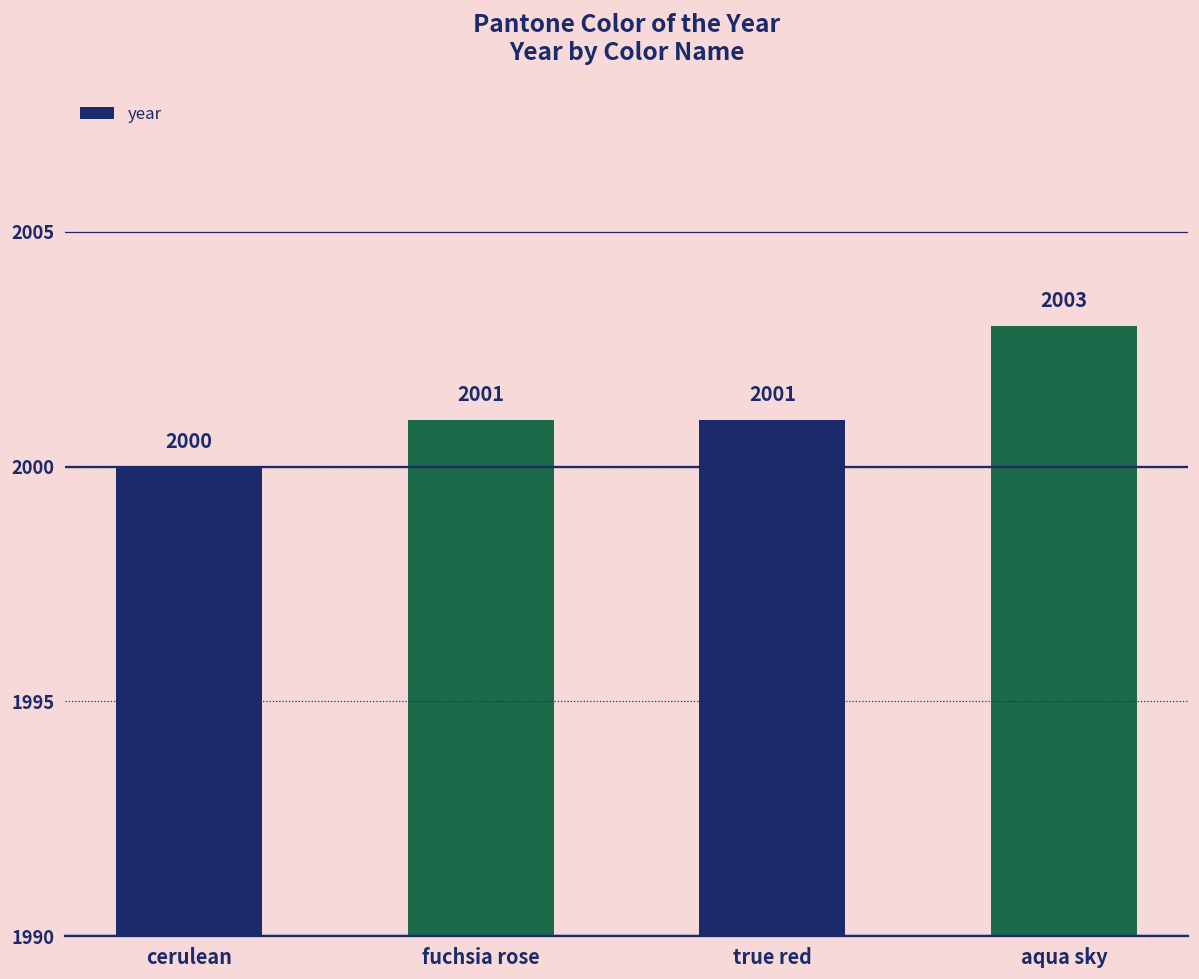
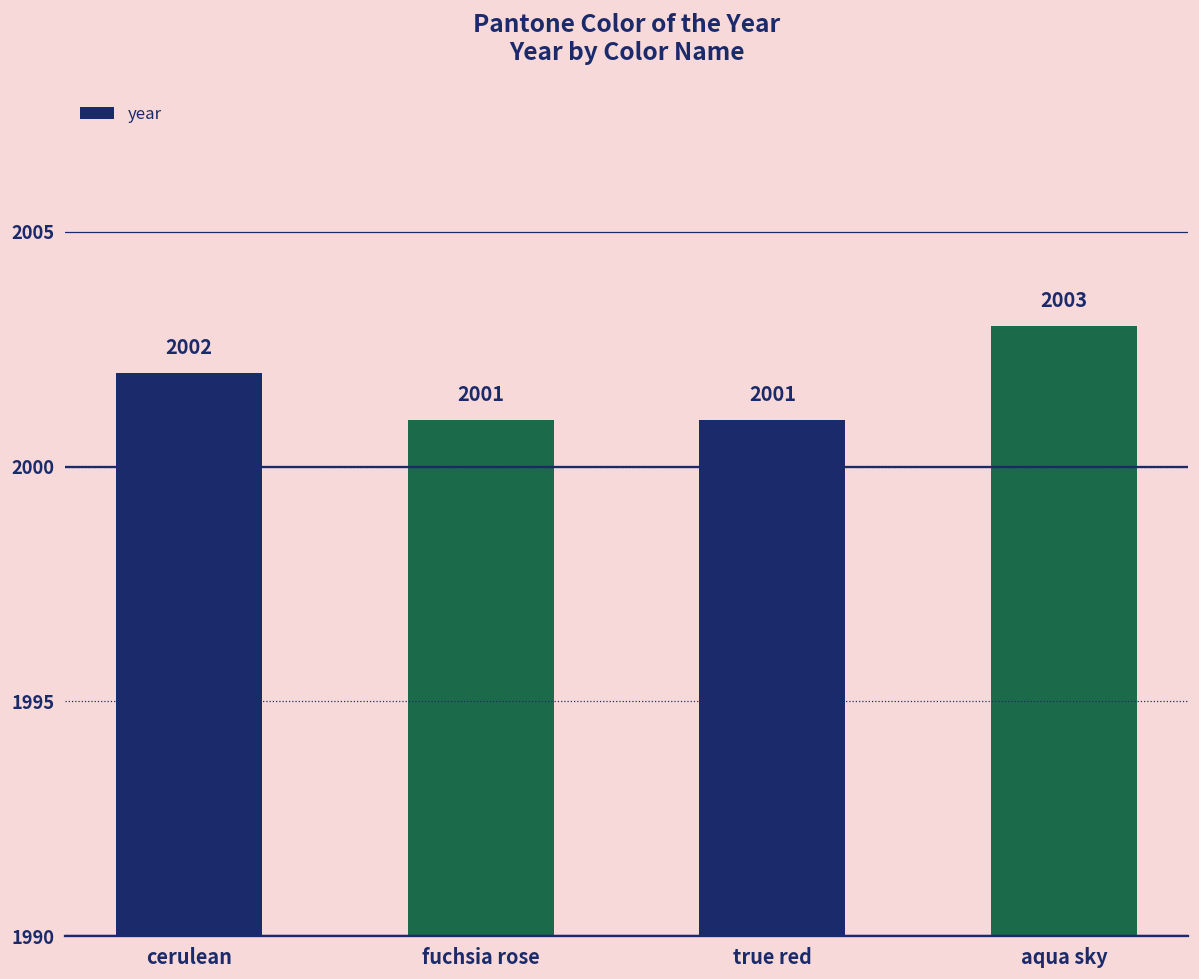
  {
-   "cerulean": 2000,
+   "cerulean": 2002,
    "fuchsia rose": 2001,
    "true red": 2001,
    "aqua sky": 2003
  }
